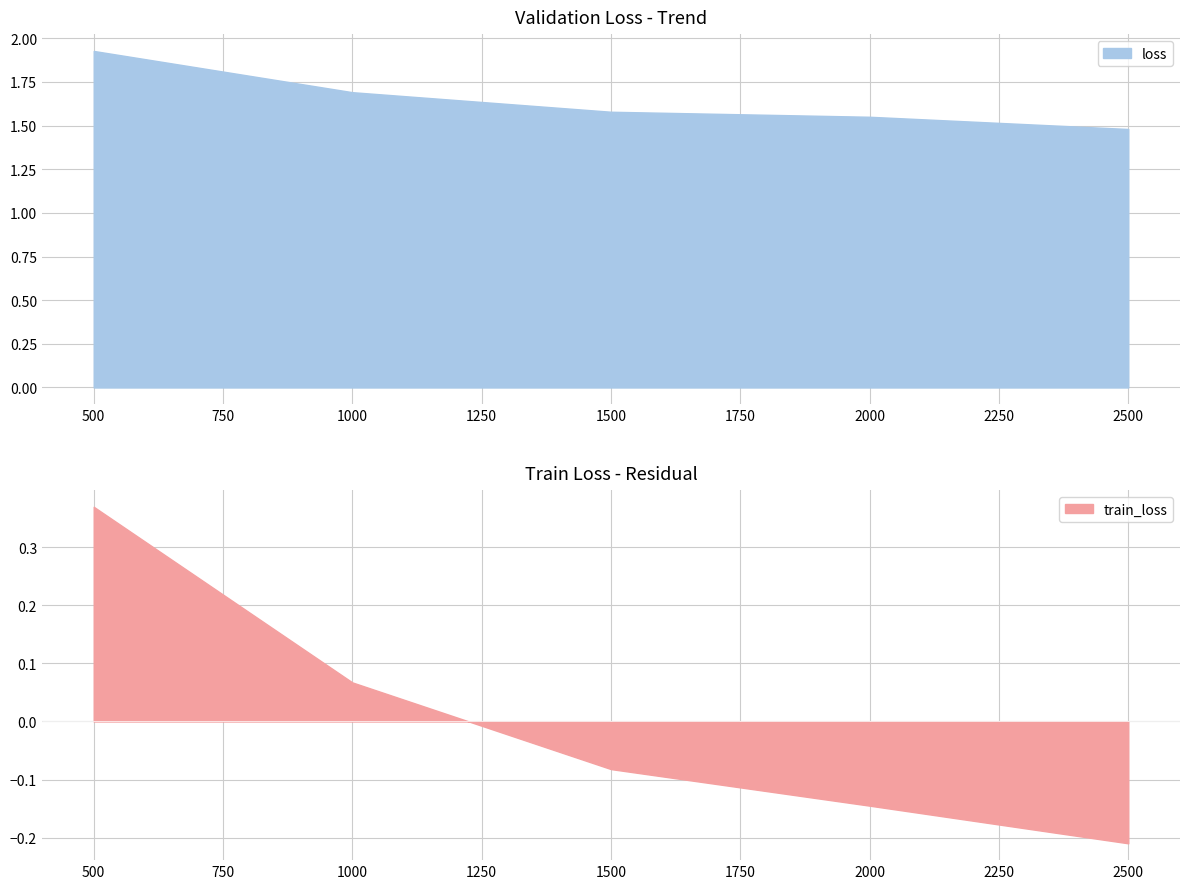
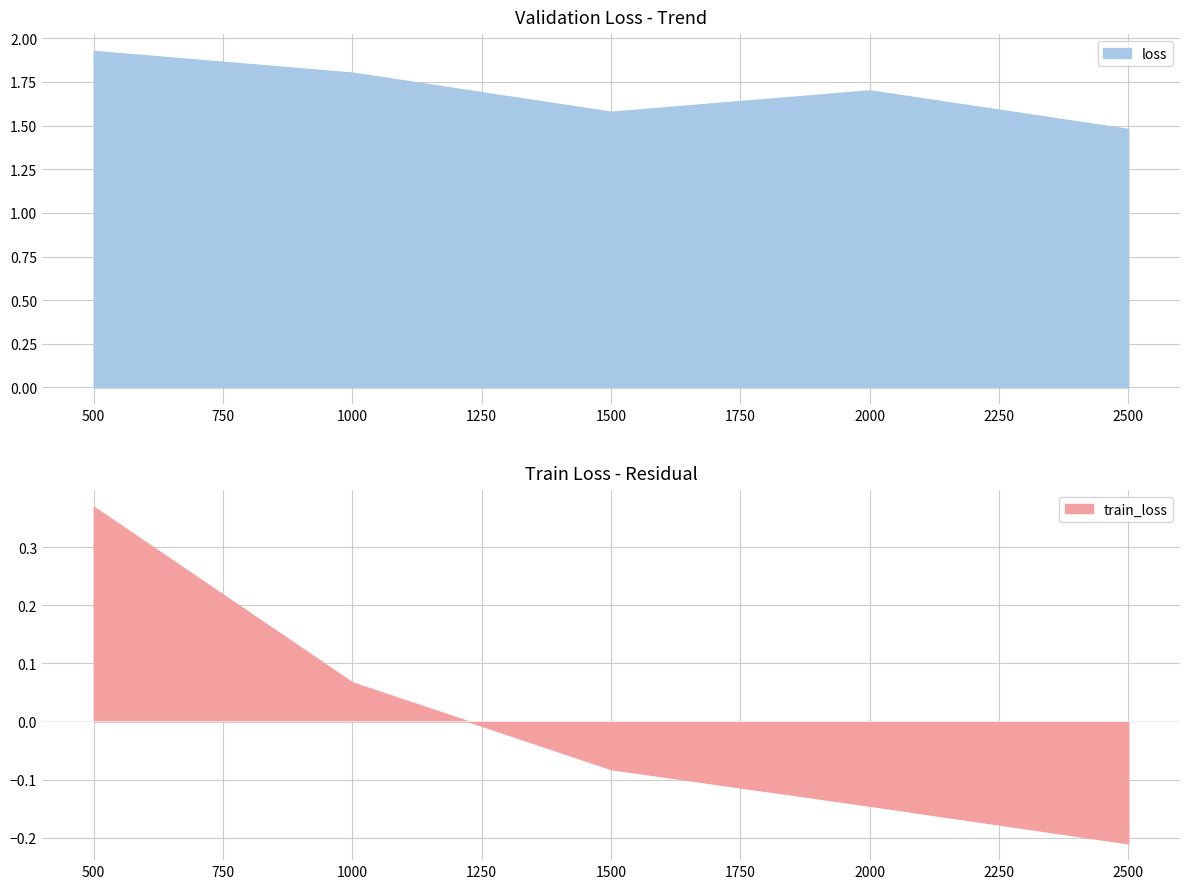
  {
    "Validation Loss - Trend": {
      "500": 1.93,
-     "1000": 1.69,
+     "1000": 1.80,
      "1500": 1.58,
-     "2000": 1.55,
+     "2000": 1.70,
      "2500": 1.48
    },
    "Train Loss - Residual": {
      "500": 0.37,
      "1000": 0.07
    }
  }
